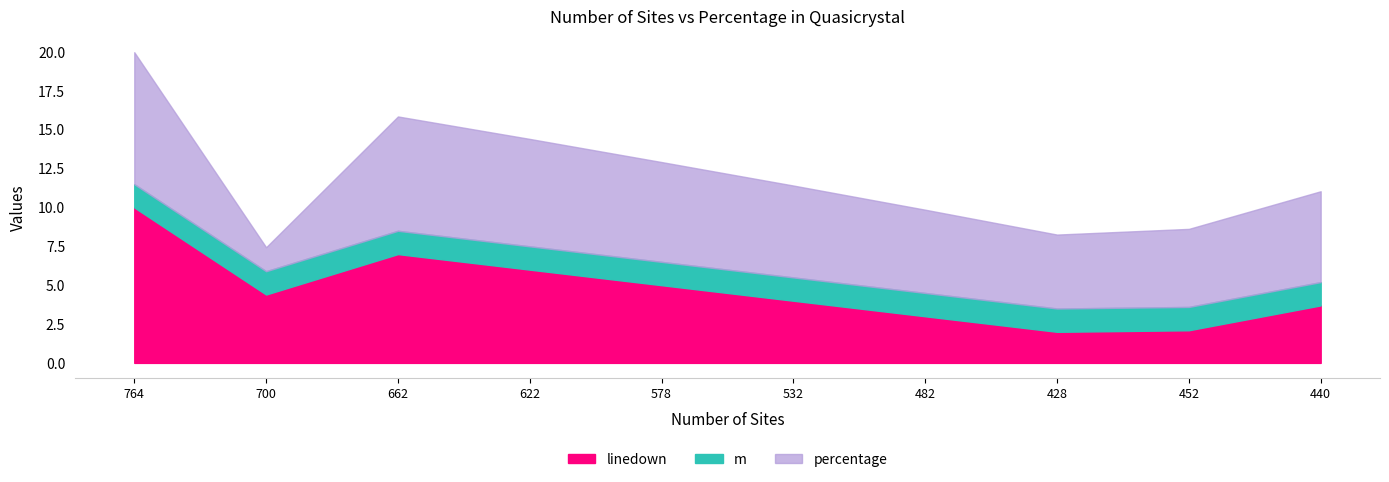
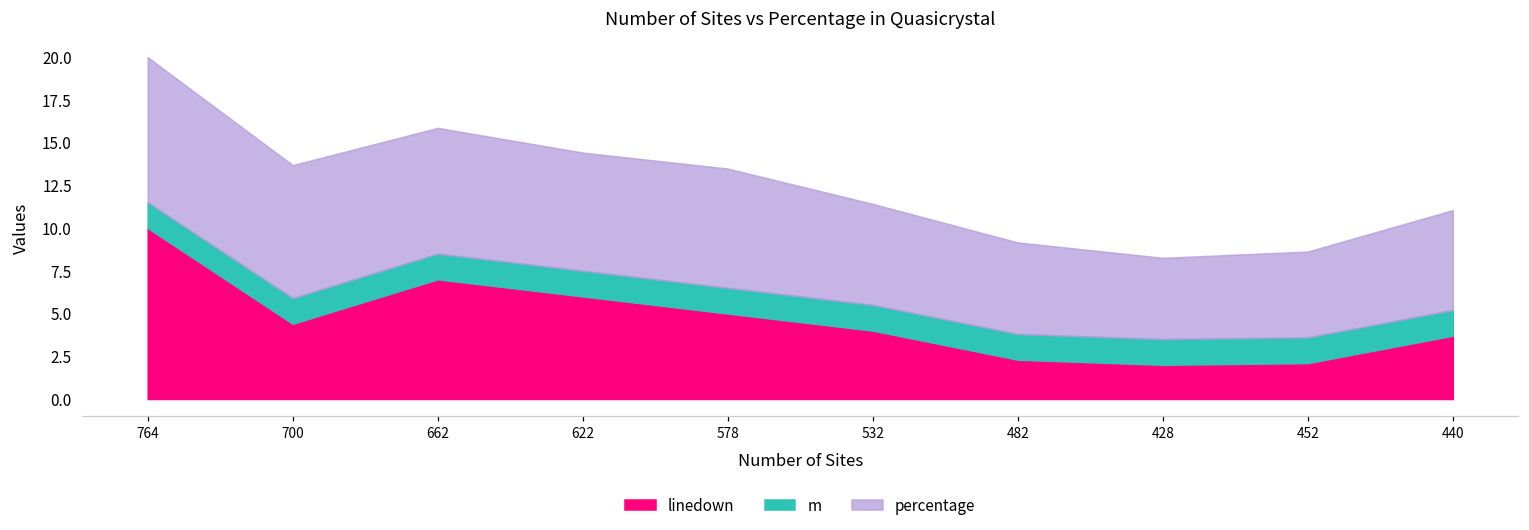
  {
    "linedown": {
-     "482": 3.0
+     "482": 2.3
    },
    "m": {
      "764": 1.5,
      "700": 1.5,
      "662": 1.5,
      "622": 1.5,
      "578": 1.5,
      "532": 1.5,
      "482": 1.5,
      "428": 1.5,
      "452": 1.5,
      "440": 1.5
    },
    "percentage": {
      "764": 8.5,
-     "700": 1.5,
+     "700": 7.8,
      "662": 7.4,
      "622": 6.9,
-     "578": 6.4,
+     "578": 7.0,
      "532": 5.9,
      "482": 5.4,
      "428": 4.8,
      "452": 5.0,
      "440": 5.8
    }
  }
